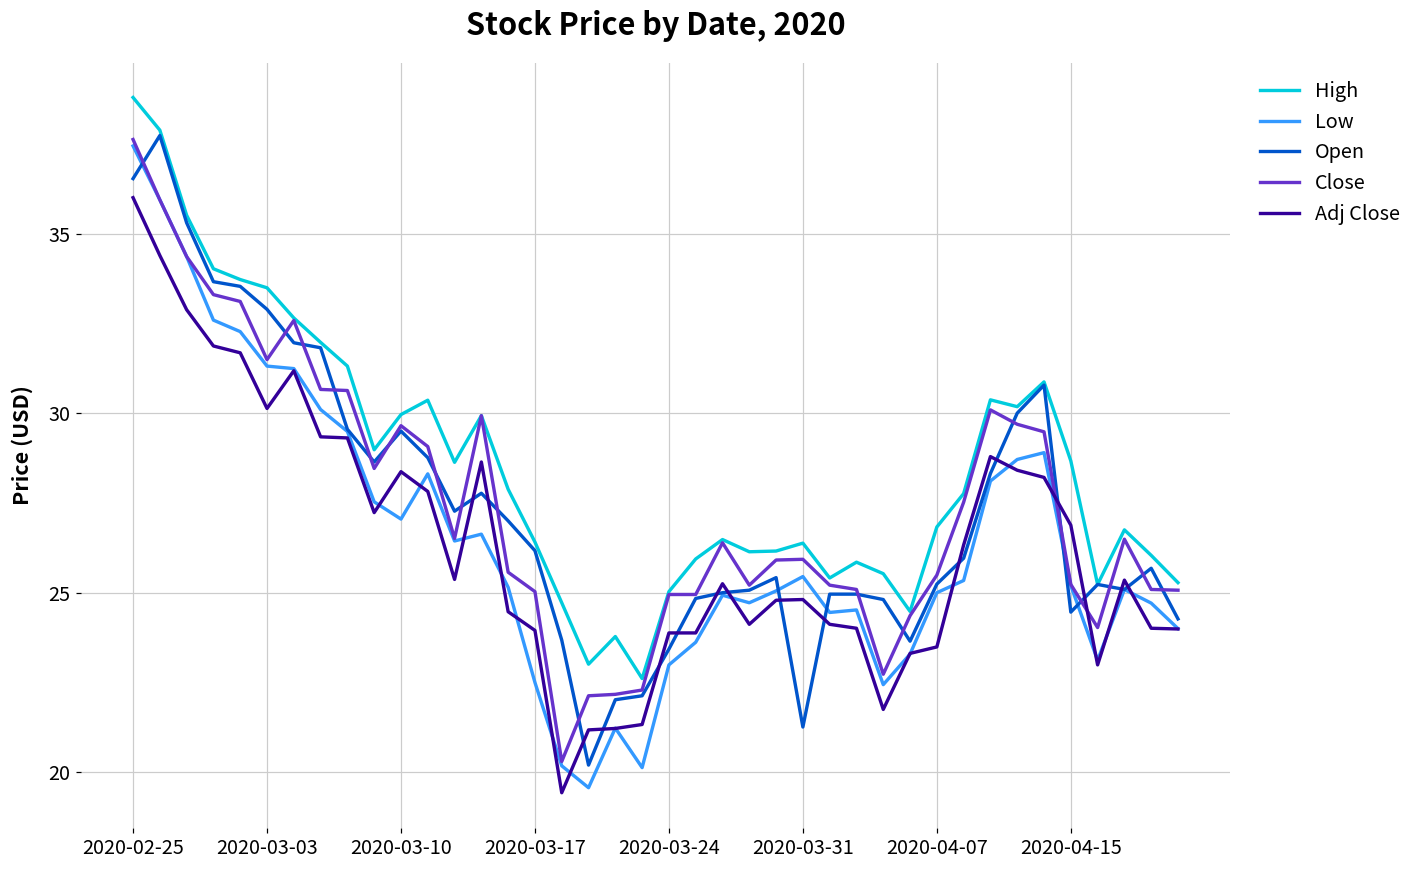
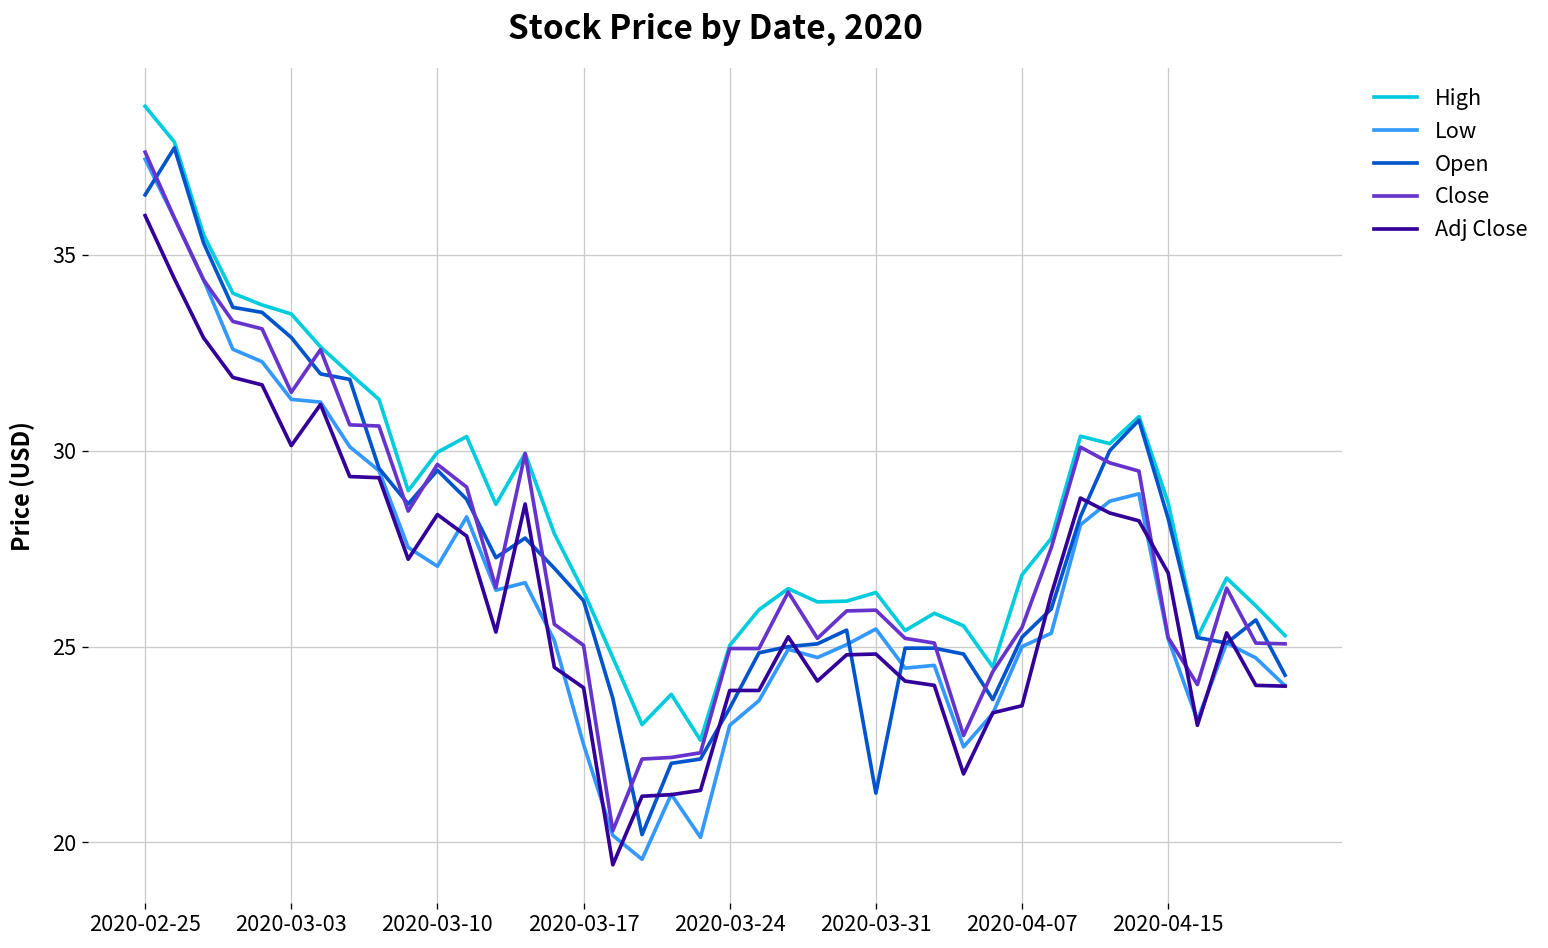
  {
    "High": {
      "2020-02-25": 38.8,
      "2020-03-03": 33.5,
      "2020-03-10": 30.0,
      "2020-03-17": 26.4,
      "2020-03-24": 25.0,
      "2020-03-31": 26.4,
      "2020-04-07": 26.8,
      "2020-04-15": 28.7
    },
    "Low": {
      "2020-02-25": 37.4,
      "2020-03-03": 31.3,
      "2020-03-10": 27.1,
      "2020-03-17": 22.5,
      "2020-03-24": 23.0,
      "2020-03-31": 25.5,
      "2020-04-07": 25.0
    },
    "Open": {
      "2020-02-25": 36.5,
      "2020-03-03": 32.9,
      "2020-03-10": 29.5,
      "2020-03-17": 26.2,
      "2020-03-24": 23.4,
      "2020-03-31": 21.3,
      "2020-04-07": 25.2,
-     "2020-04-15": 24.5
+     "2020-04-15": 28.3
    },
    "Close": {
      "2020-02-25": 37.6,
      "2020-03-03": 31.5,
      "2020-03-10": 29.7,
      "2020-03-17": 25.0,
      "2020-03-24": 25.0,
      "2020-03-31": 25.9,
      "2020-04-07": 25.5
    },
    "Adj Close": {
      "2020-02-25": 36.0,
      "2020-03-03": 30.1,
      "2020-03-10": 28.4,
      "2020-03-17": 24.0,
      "2020-03-24": 23.9,
      "2020-03-31": 24.8,
      "2020-04-07": 23.5,
      "2020-04-15": 26.9
    }
  }
